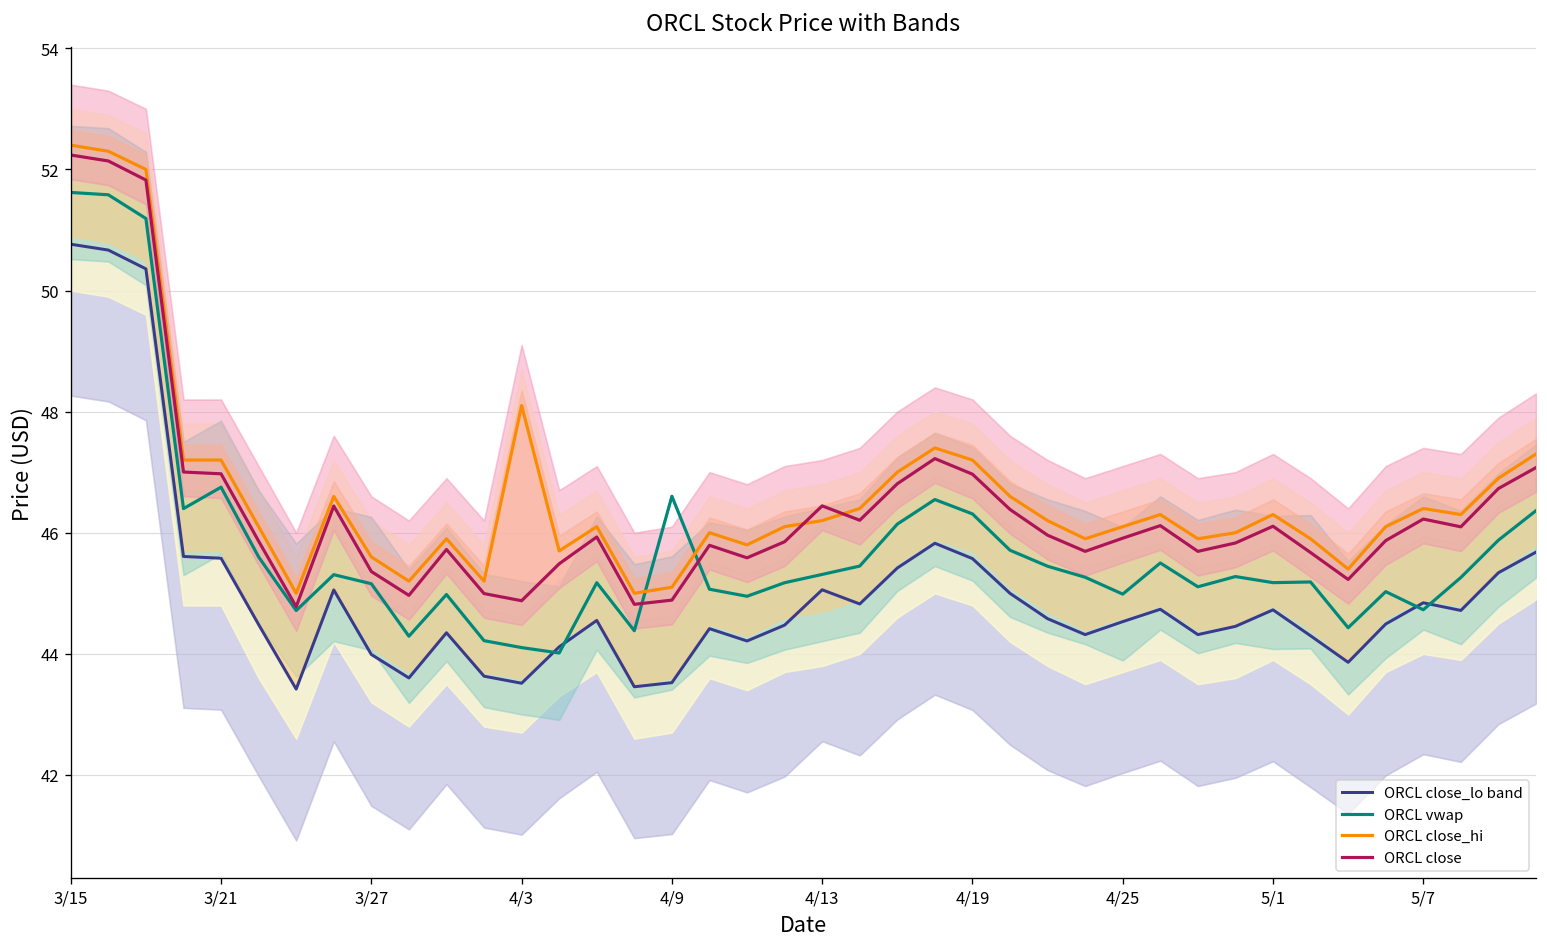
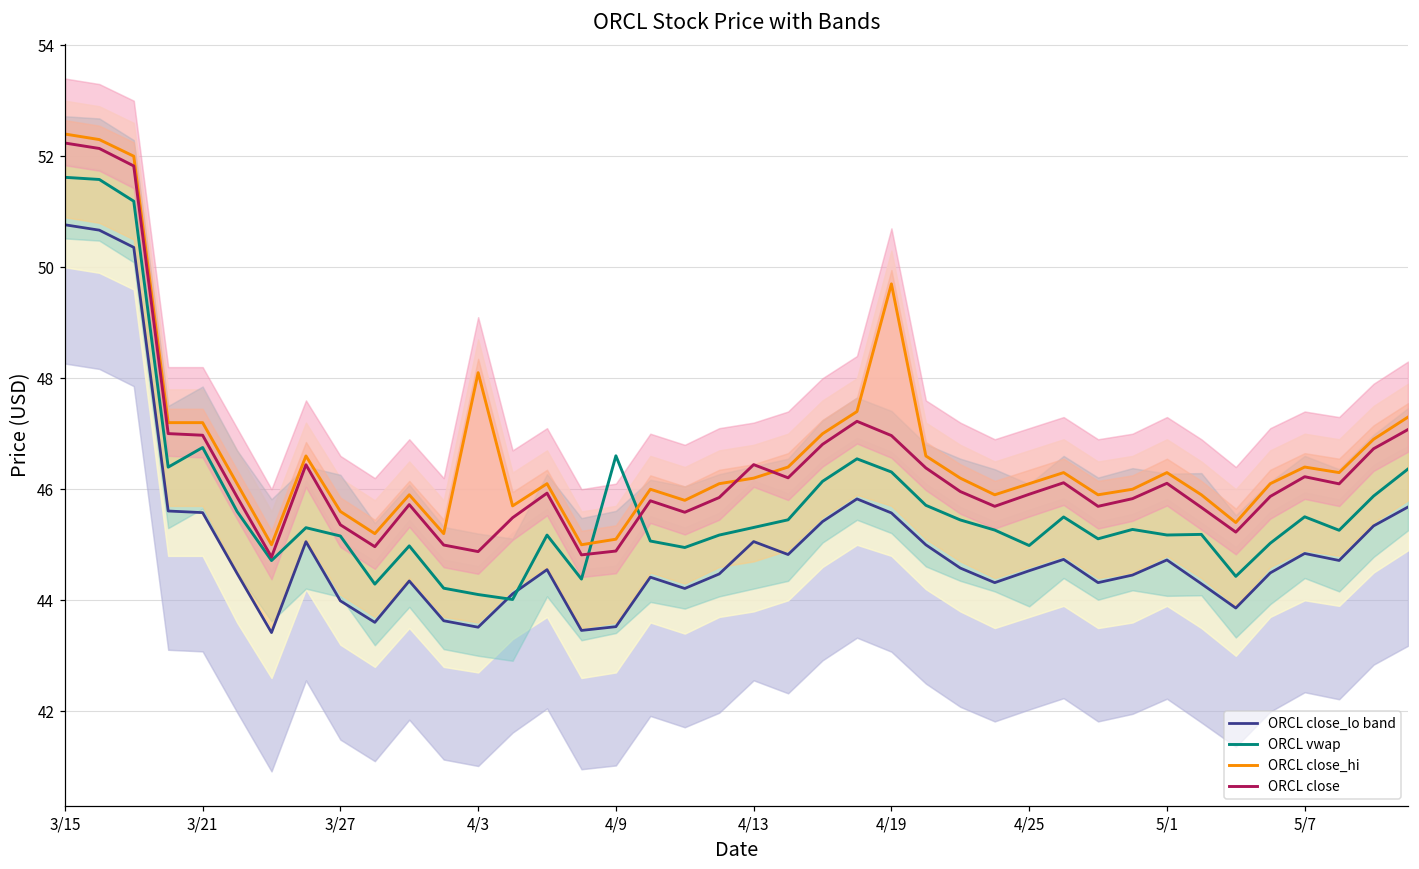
  {
    "ORCL close_lo band": {
      "3/15": 50.8,
      "3/21": 45.6,
      "3/27": 44.0,
      "4/3": 43.5,
      "4/9": 43.5,
      "4/13": 45.1,
      "4/19": 45.6,
      "4/25": 44.5,
      "5/1": 44.7,
      "5/7": 44.8
    },
    "ORCL vwap": {
      "3/15": 51.6,
      "3/21": 46.8,
      "3/27": 45.2,
      "4/3": 44.1,
      "4/9": 46.6,
      "4/13": 45.3,
      "4/19": 46.3,
      "4/25": 45.0,
      "5/1": 45.2,
-     "5/7": 44.7
+     "5/7": 45.5
    },
    "ORCL close_hi": {
      "3/15": 52.4,
      "3/21": 47.2,
      "3/27": 45.6,
      "4/3": 48.1,
      "4/9": 45.1,
-     "4/19": 47.2,
+     "4/19": 49.7,
      "5/7": 46.4
    },
    "ORCL close": {
      "3/15": 52.2,
      "3/21": 47.0,
      "3/27": 45.4,
      "4/3": 44.9,
      "4/9": 44.9,
      "4/19": 47.0,
      "4/25": 45.9,
      "5/1": 46.1,
      "5/7": 46.2
    }
  }
